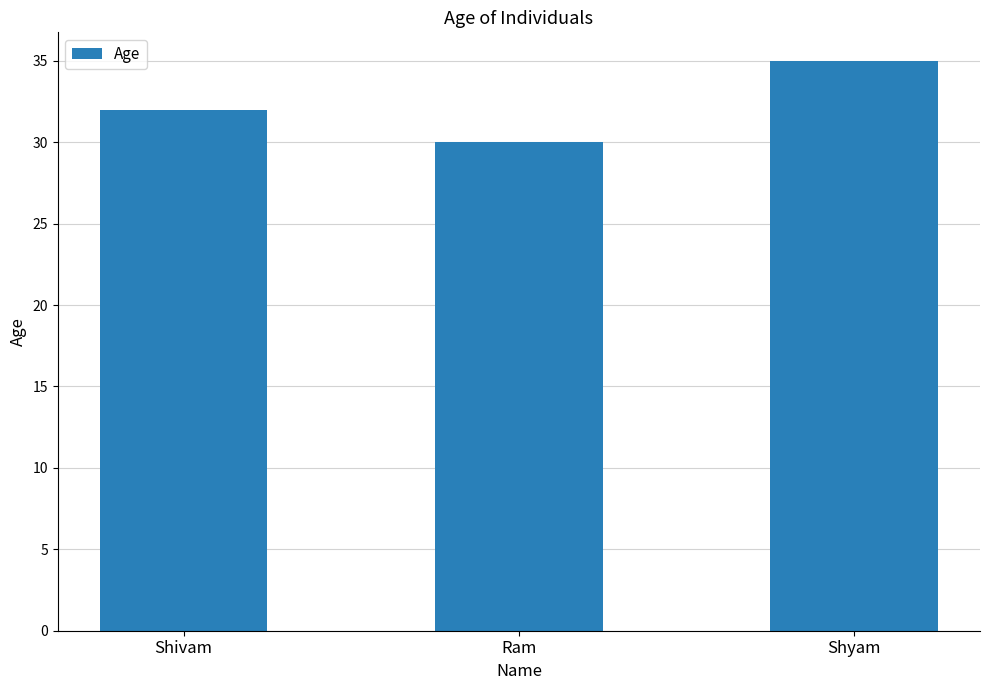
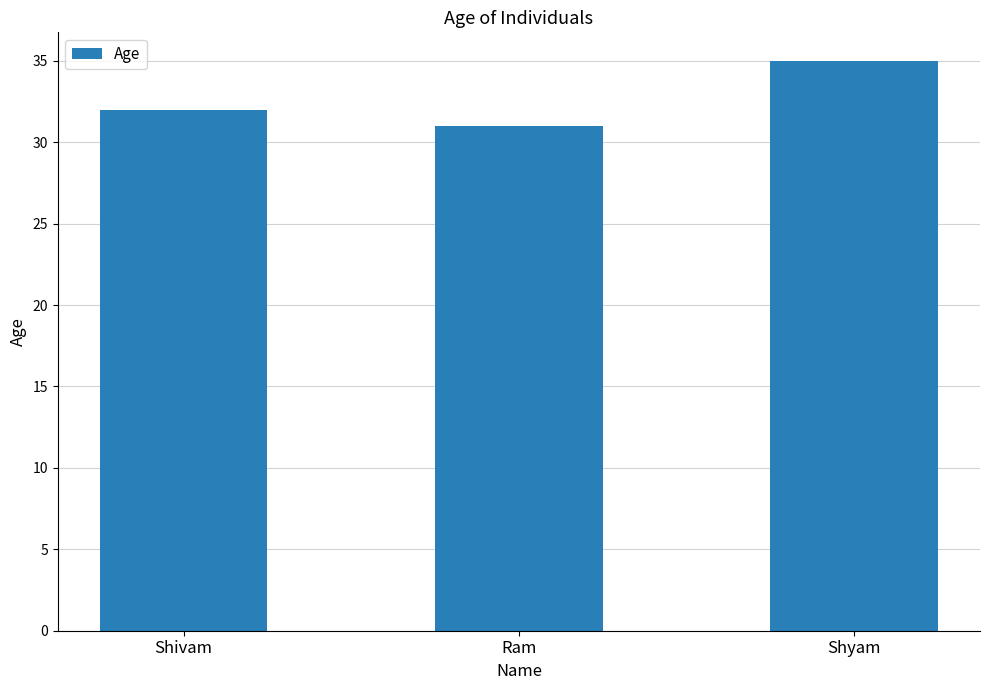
  {
    "Shivam": 32,
-   "Ram": 30,
+   "Ram": 31,
    "Shyam": 35
  }
